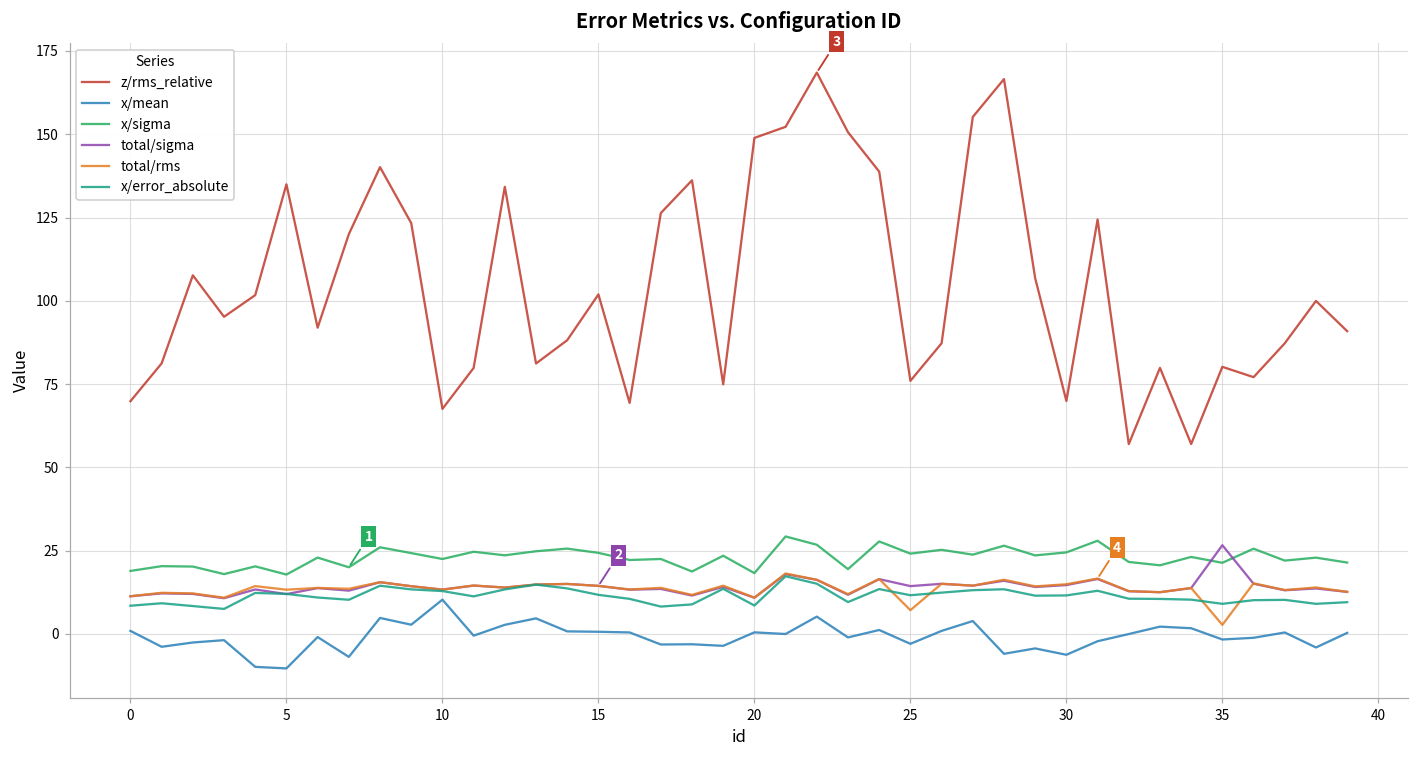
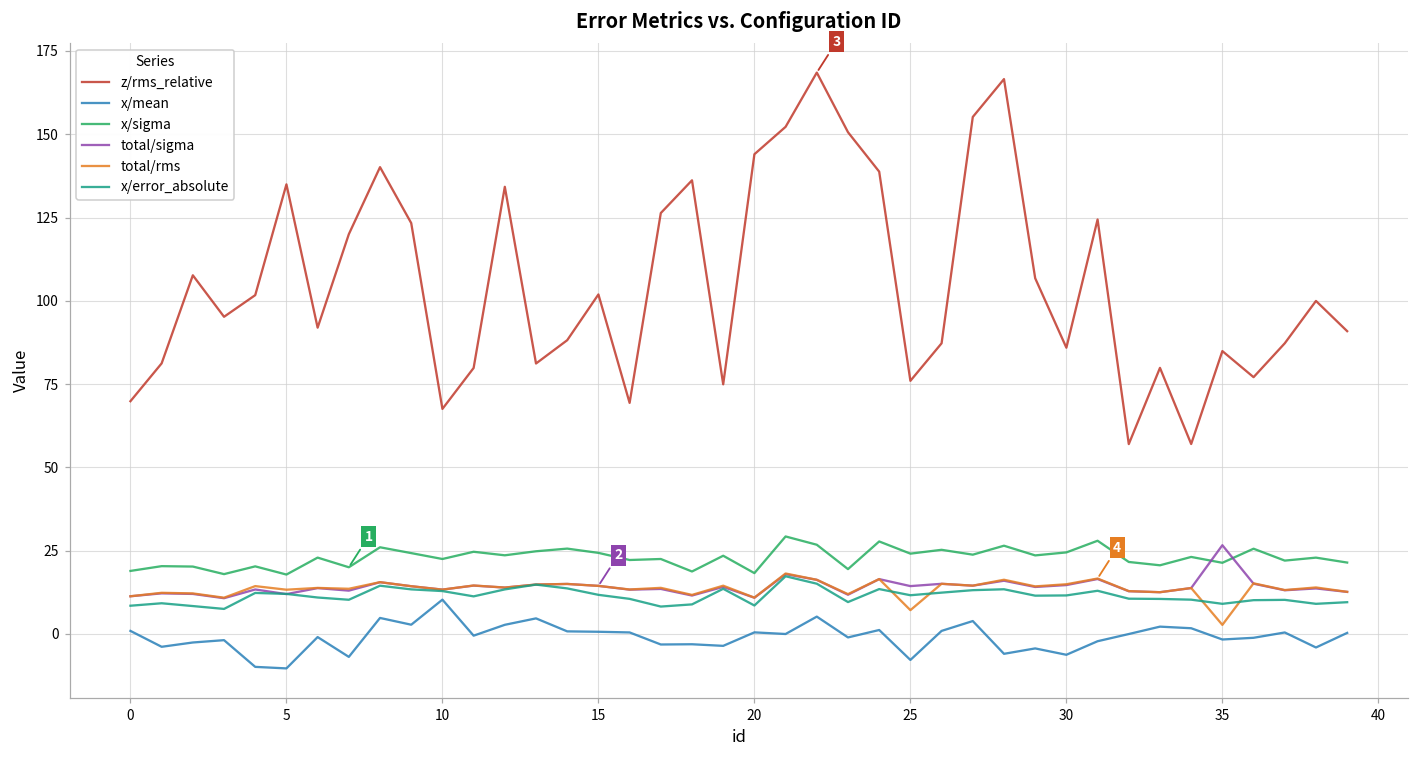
  {
    "z/rms_relative": {
      "0": 70,
      "5": 135,
      "10": 68,
      "15": 102,
-     "20": 149,
+     "20": 144,
      "25": 76,
-     "30": 70,
-     "35": 80
+     "30": 86,
+     "35": 85
    },
    "x/mean": {
      "0": 1,
      "5": -10,
      "10": 10,
      "15": 1,
      "20": 0,
-     "25": -3,
+     "25": -8,
      "30": -6,
      "35": -2
    },
    "total/sigma": {
      "25": 14,
      "35": 27
    },
    "total/rms": {
      "5": 13,
      "25": 7,
      "35": 3
    }
  }
